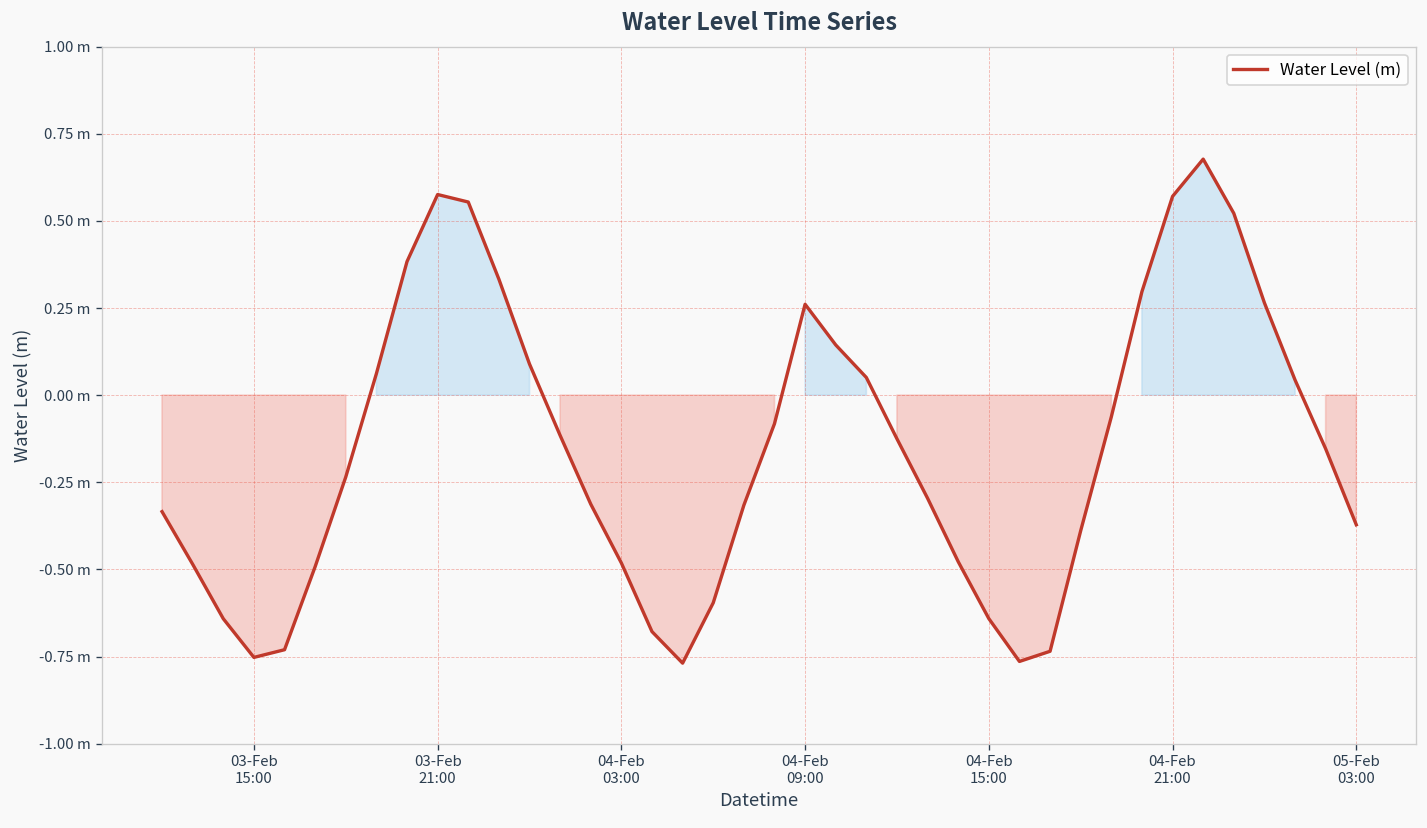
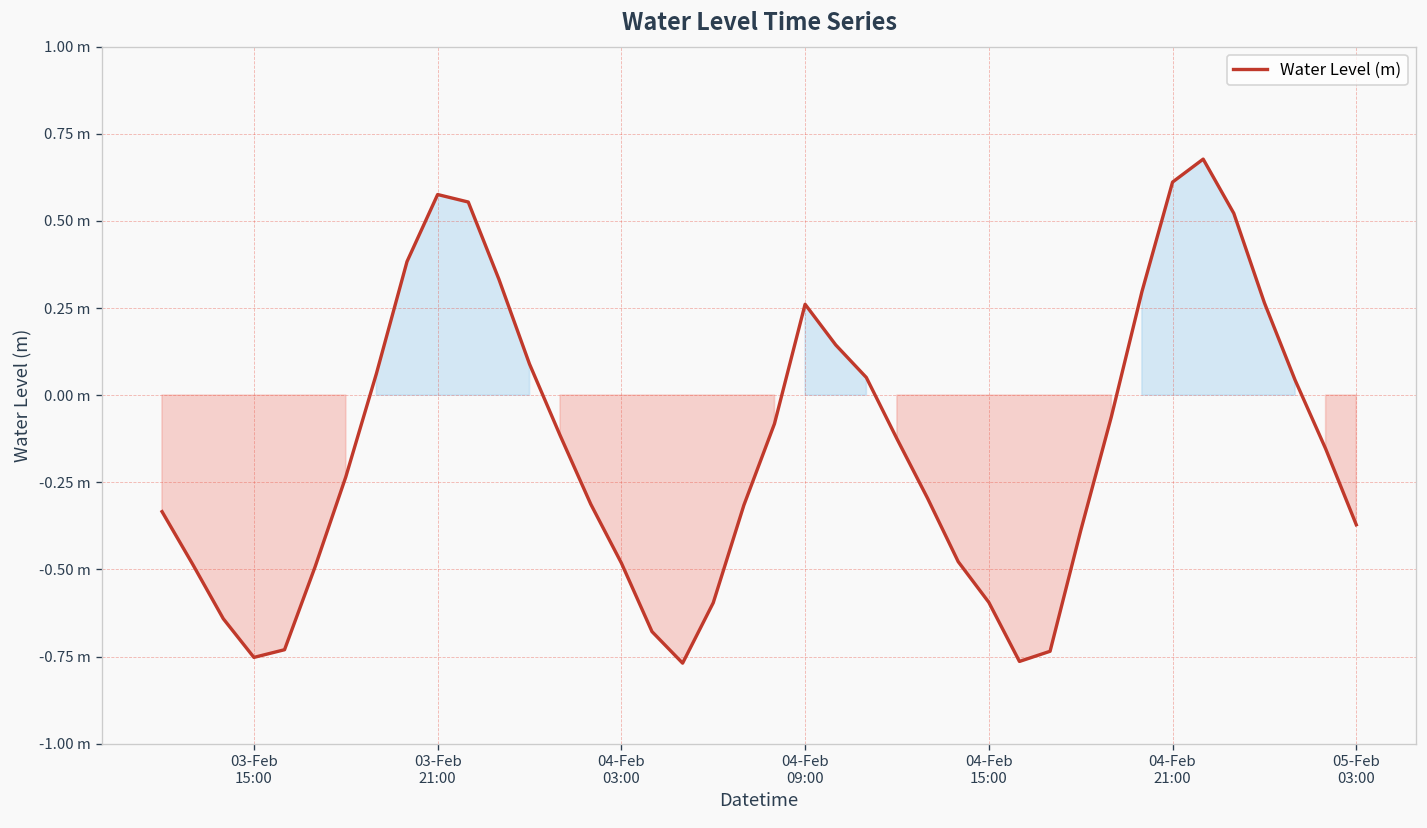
  {
    "03-Feb 15:00": "-0.75 m",
    "03-Feb 21:00": "0.58 m",
    "04-Feb 03:00": "-0.48 m",
    "04-Feb 09:00": "0.26 m",
-   "04-Feb 15:00": "-0.64 m",
-   "04-Feb 21:00": "0.57 m",
+   "04-Feb 15:00": "-0.59 m",
+   "04-Feb 21:00": "0.61 m",
    "05-Feb 03:00": "-0.37 m"
  }
